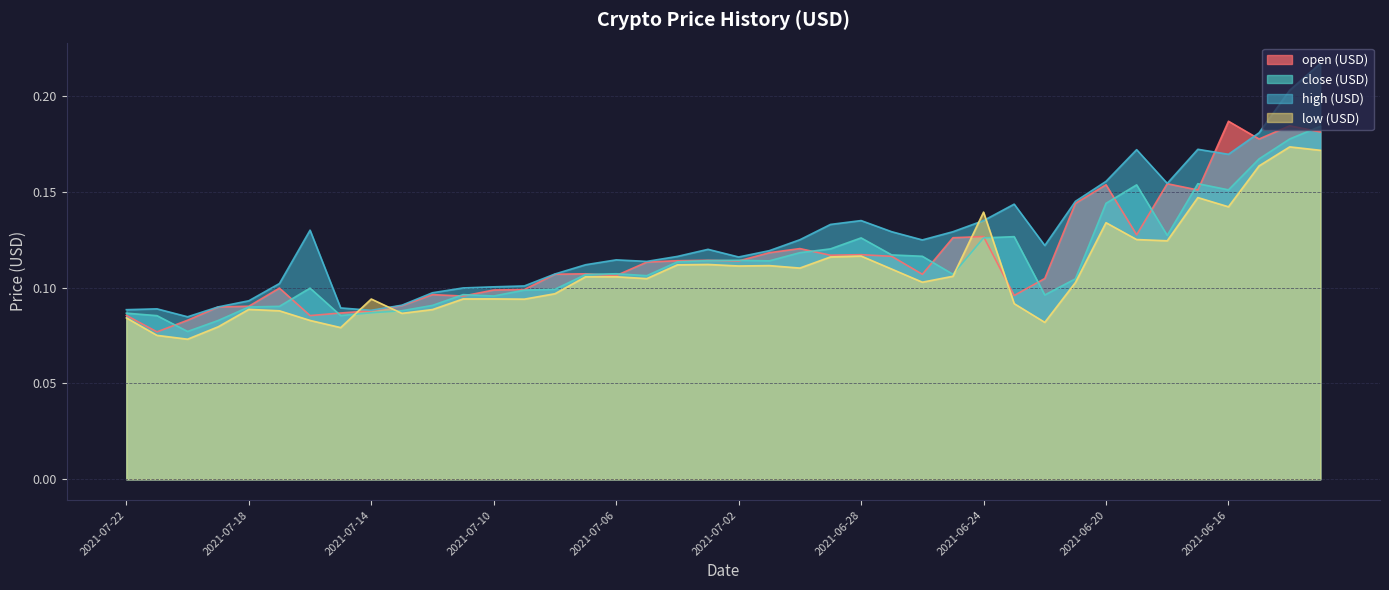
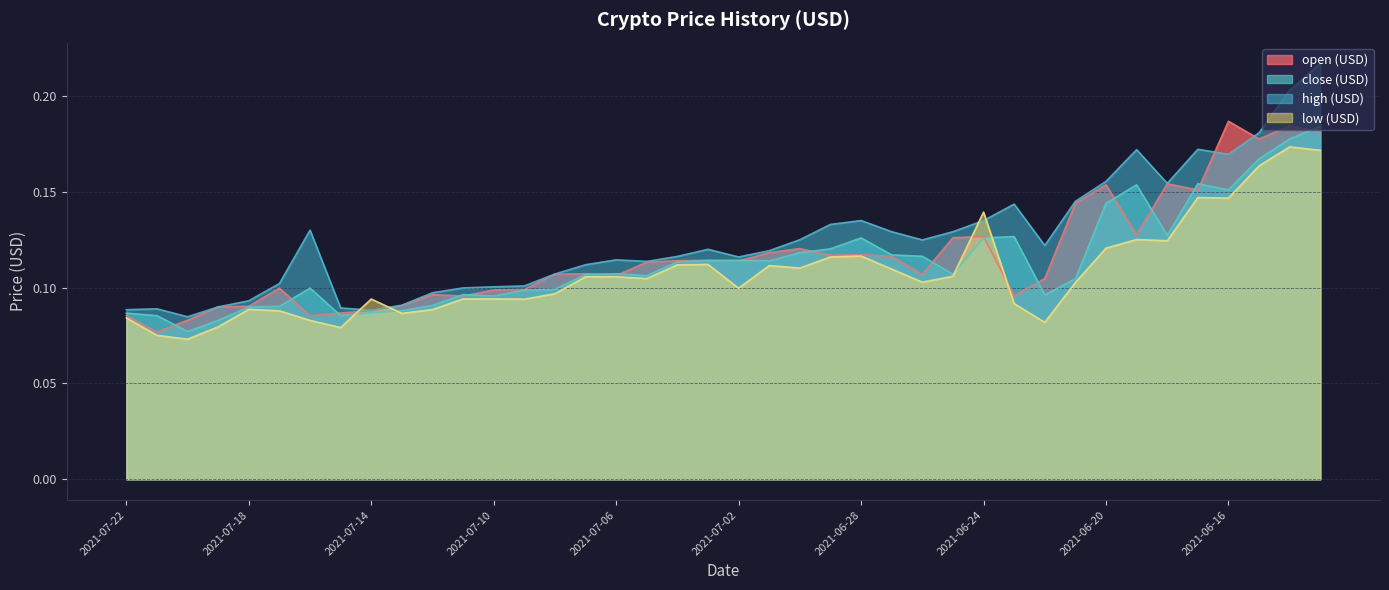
  {
    "open (USD)": {
      "2021-07-10": 0.099,
      "2021-06-20": 0.154,
      "2021-06-16": 0.187
    },
    "low (USD)": {
      "2021-07-14": 0.094,
      "2021-07-10": 0.094,
-     "2021-07-02": 0.111,
+     "2021-07-02": 0.100,
      "2021-06-24": 0.139,
-     "2021-06-20": 0.134,
-     "2021-06-16": 0.142
+     "2021-06-20": 0.121,
+     "2021-06-16": 0.147
    }
  }
